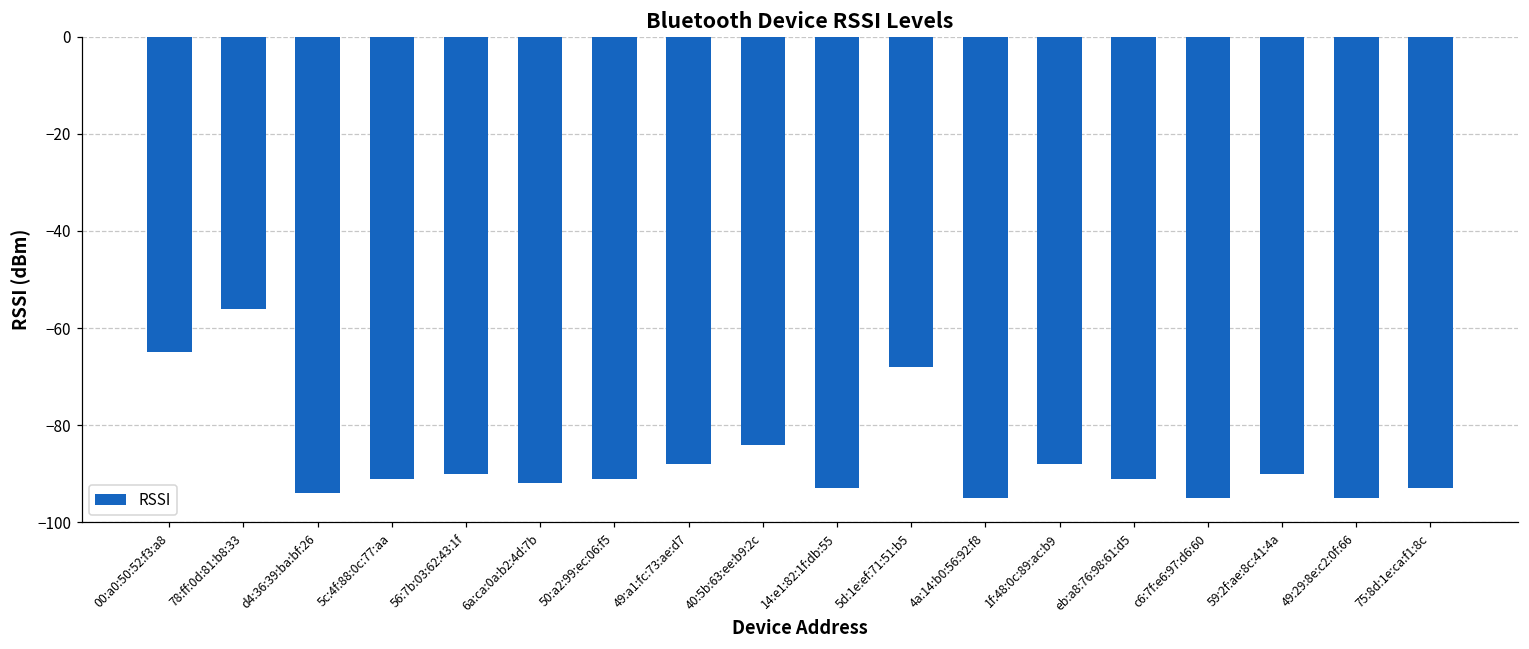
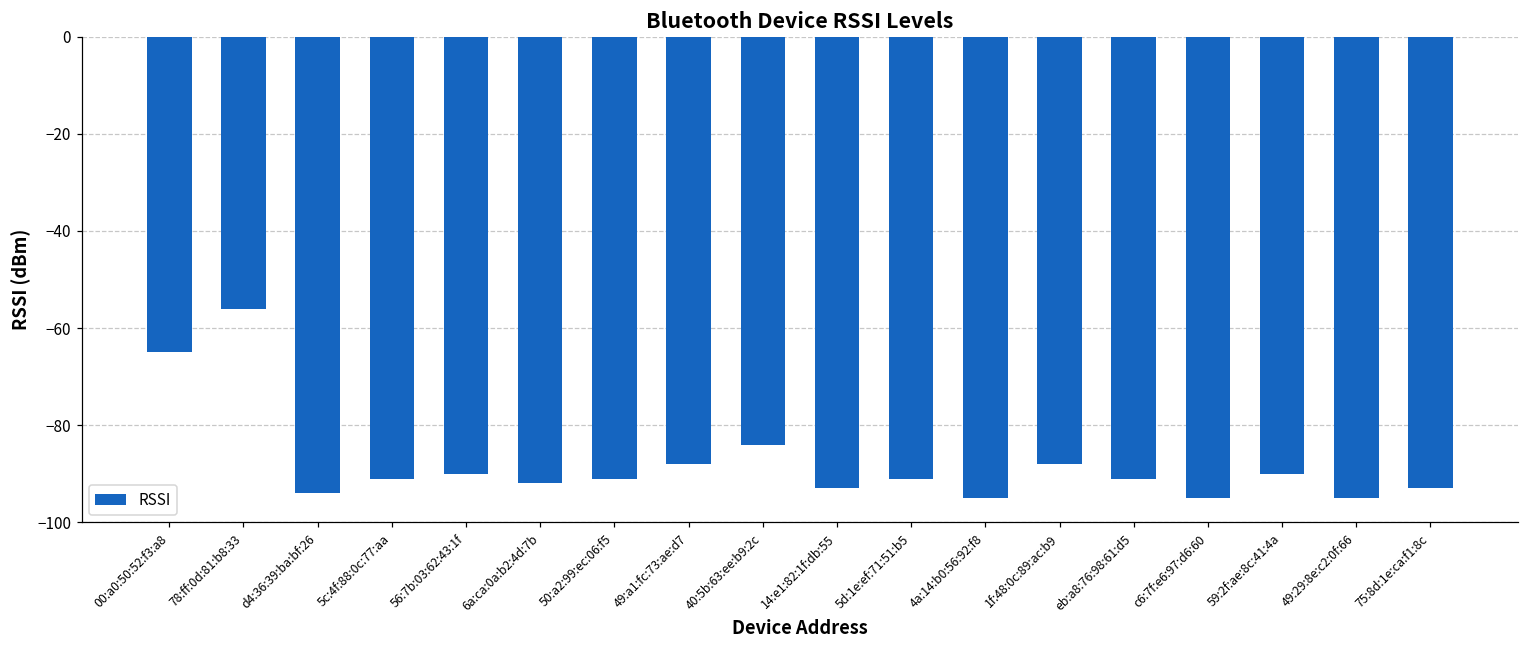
  {
    "00:a0:50:52:f3:a8": -65,
    "78:ff:0d:81:b8:33": -56,
    "d4:36:39:ba:bf:26": -94,
    "5c:4f:88:0c:77:aa": -91,
    "56:7b:03:62:43:1f": -90,
    "6a:ca:0a:b2:4d:7b": -92,
    "50:a2:99:ec:06:f5": -91,
    "49:a1:fc:73:ae:d7": -88,
    "40:5b:63:ee:b9:2c": -84,
    "14:e1:82:1f:db:55": -93,
-   "5d:1e:ef:71:51:b5": -68,
+   "5d:1e:ef:71:51:b5": -91,
    "4a:14:b0:56:92:f8": -95,
    "1f:48:0c:89:ac:b9": -88,
    "eb:a8:76:98:61:d5": -91,
    "c6:7f:e6:97:d6:60": -95,
    "59:2f:ae:8c:41:4a": -90,
    "49:29:8e:c2:0f:66": -95,
    "75:8d:1e:ca:f1:8c": -93
  }
